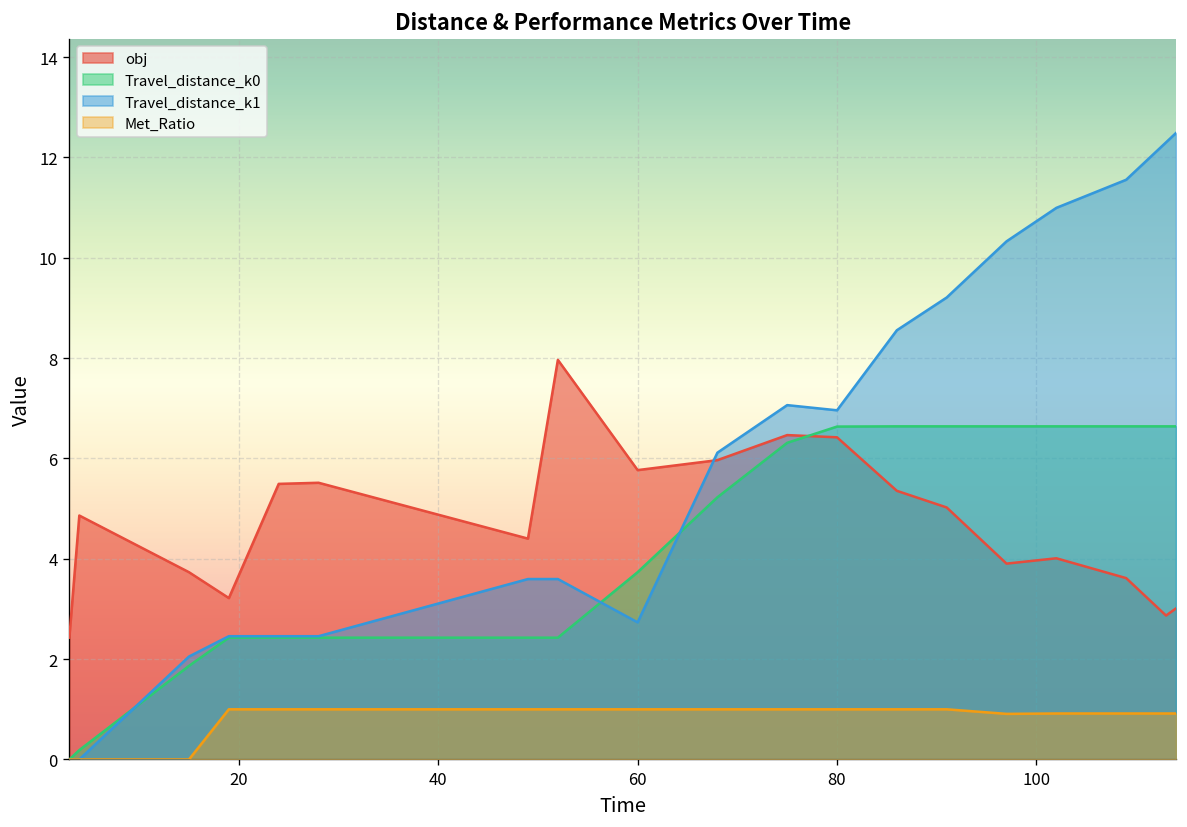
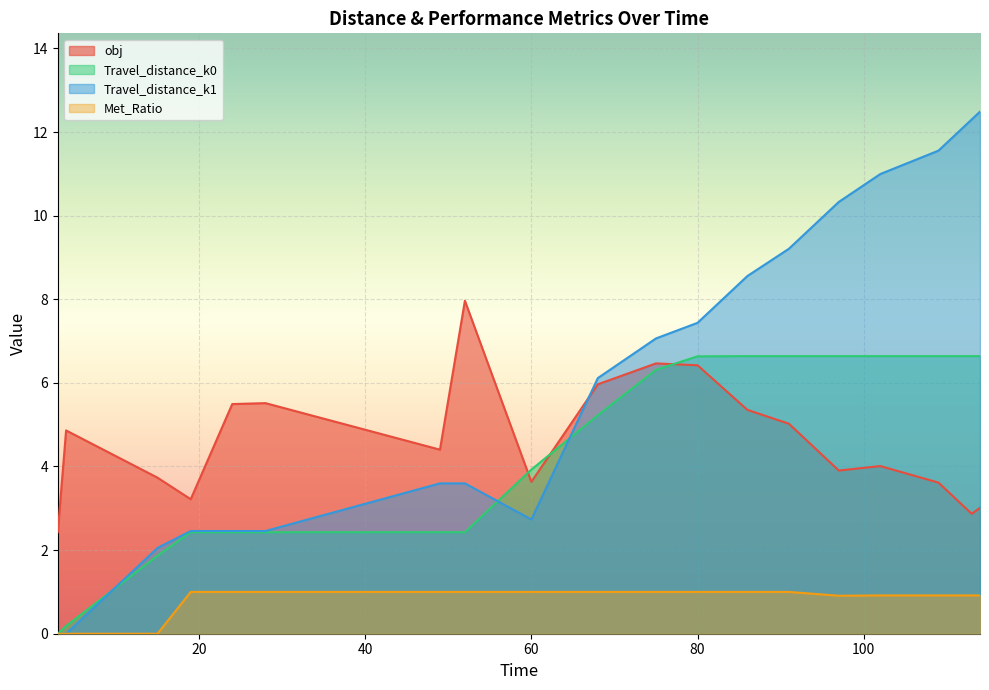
  {
    "obj": {
-     "60": 5.8,
+     "60": 3.6,
      "80": 6.4
    },
    "Travel_distance_k0": {
-     "60": 3.7,
+     "60": 3.9,
      "80": 6.6
    },
    "Travel_distance_k1": {
      "60": 2.7,
-     "80": 7.0
+     "80": 7.4
    },
    "Met_Ratio": {
      "60": 1.0,
      "80": 1.0
    }
  }
